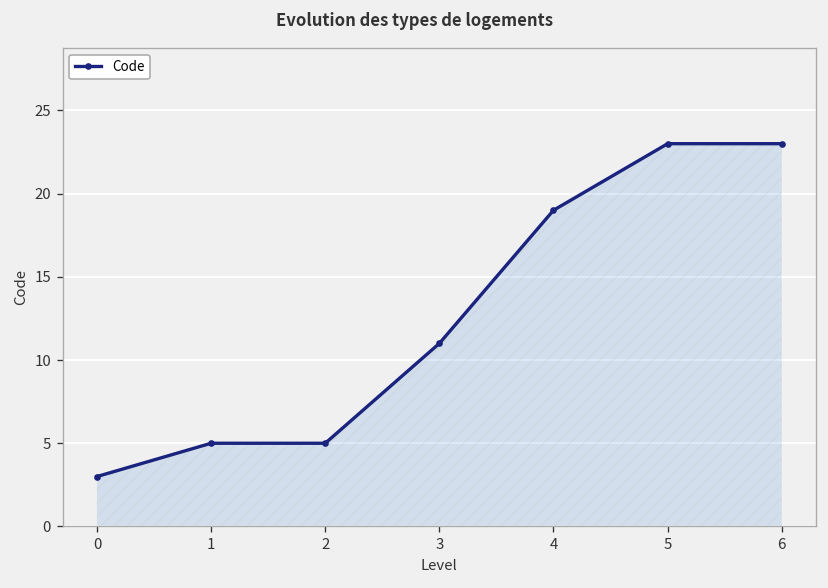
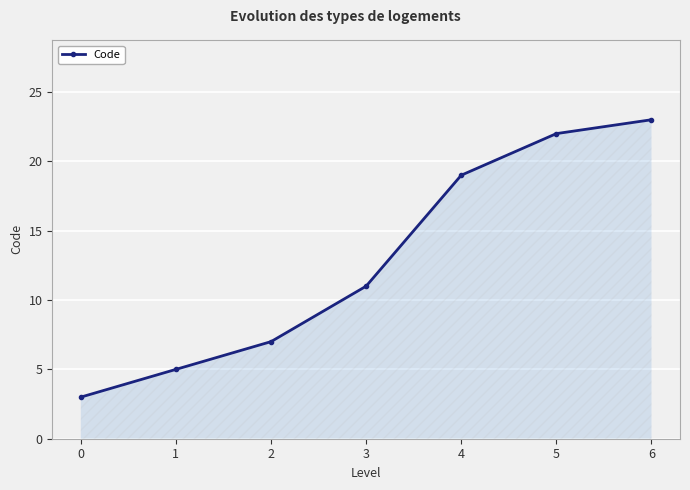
  {
    "0": 3,
    "1": 5,
-   "2": 5,
+   "2": 7,
    "3": 11,
    "4": 19,
-   "5": 23,
+   "5": 22,
    "6": 23
  }
